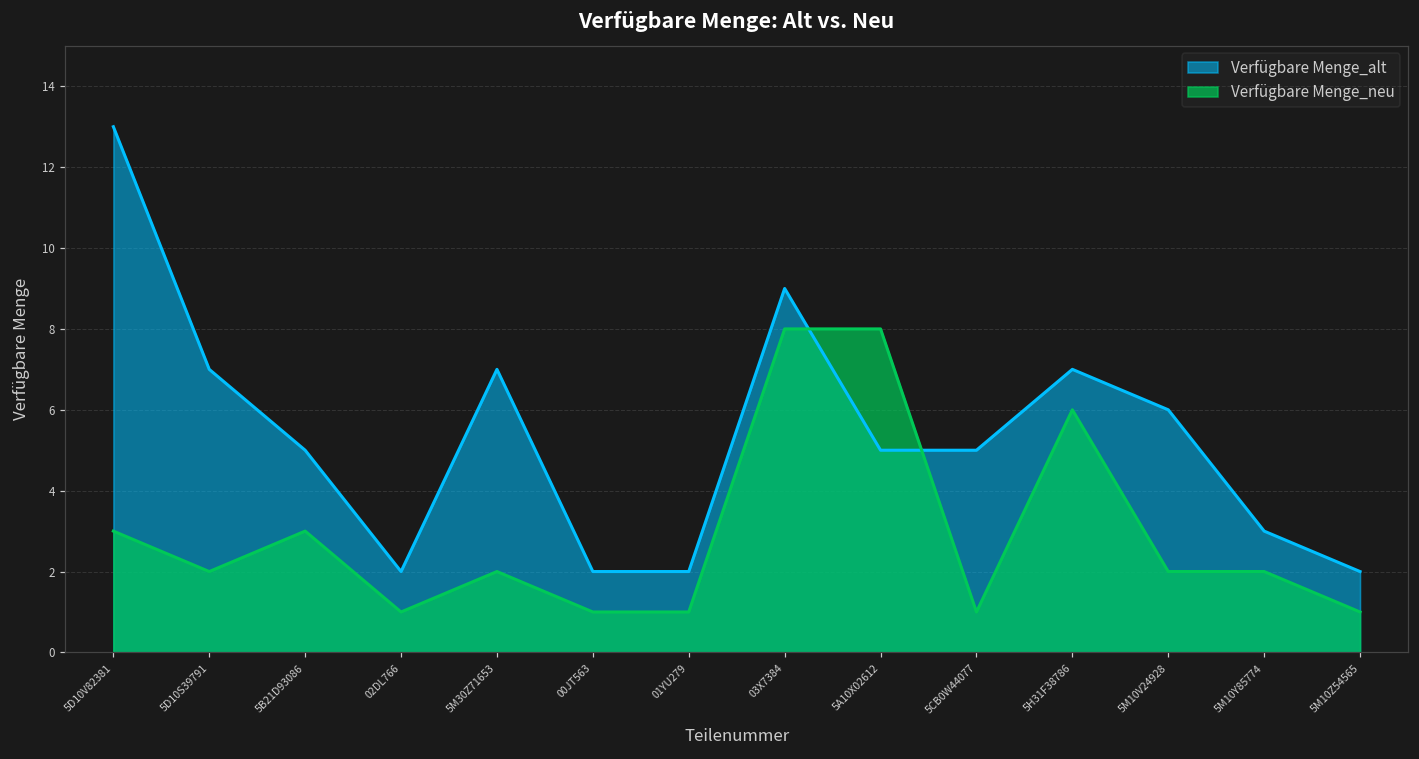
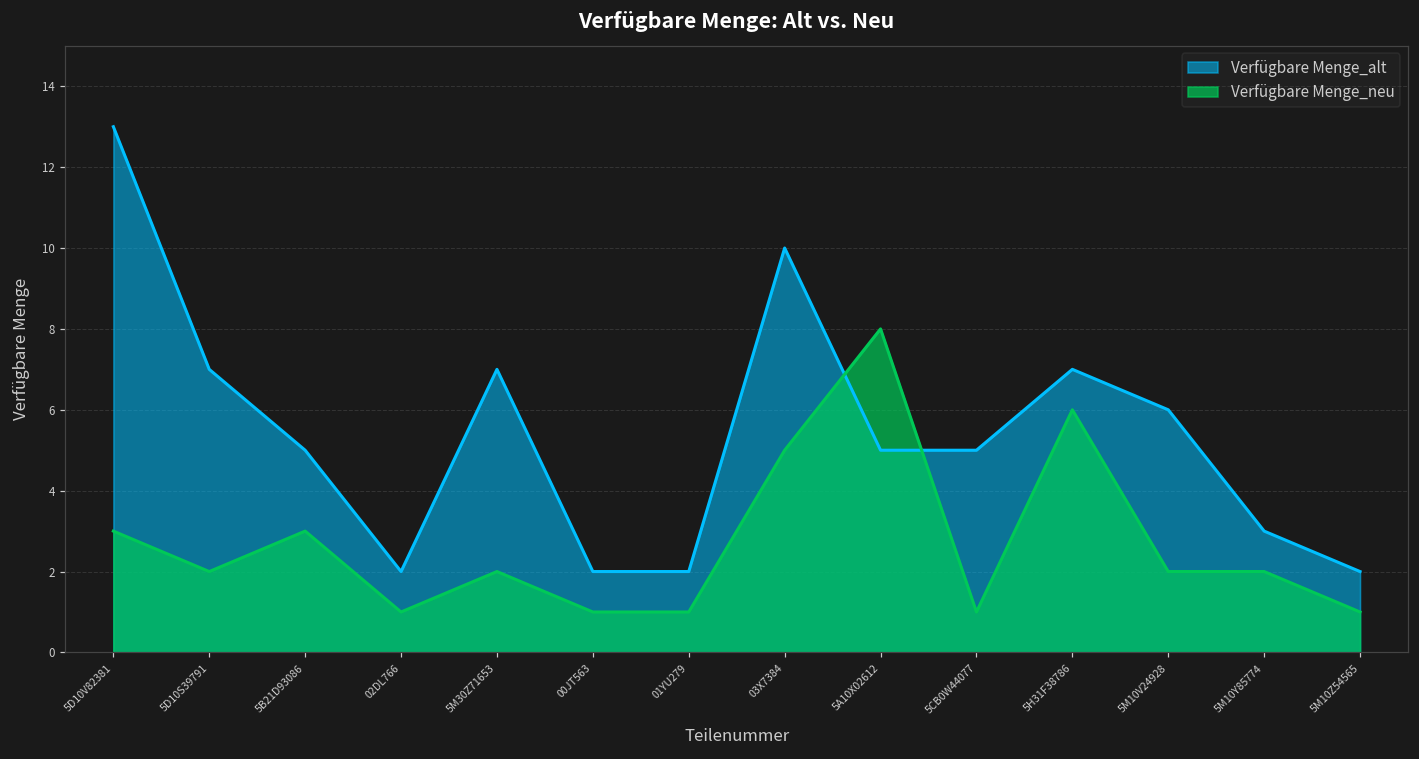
  {
    "Verfügbare Menge_alt": {
      "5D10V82381": 13,
      "5D10S39791": 7,
      "5B21D93086": 5,
      "02DL766": 2,
      "5M30Z71653": 7,
      "00JT563": 2,
      "01YU279": 2,
-     "03X7384": 9,
+     "03X7384": 10,
      "5A10X02612": 5,
      "5CB0W44077": 5,
      "5H31F38786": 7,
      "5M10V24928": 6,
      "5M10Y85774": 3,
      "5M10Z54565": 2
    },
    "Verfügbare Menge_neu": {
      "5D10V82381": 3,
      "5D10S39791": 2,
      "5B21D93086": 3,
      "02DL766": 1,
      "5M30Z71653": 2,
      "00JT563": 1,
      "01YU279": 1,
-     "03X7384": 8,
+     "03X7384": 5,
      "5A10X02612": 8,
      "5CB0W44077": 1,
      "5H31F38786": 6,
      "5M10V24928": 2,
      "5M10Y85774": 2,
      "5M10Z54565": 1
    }
  }
